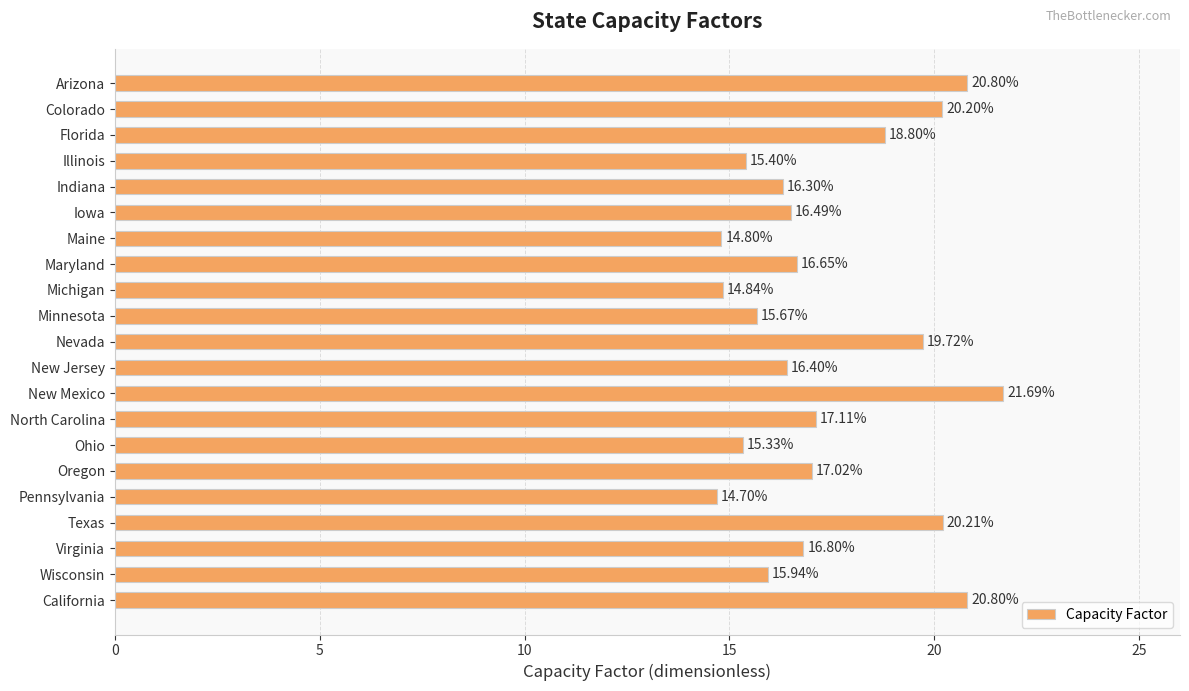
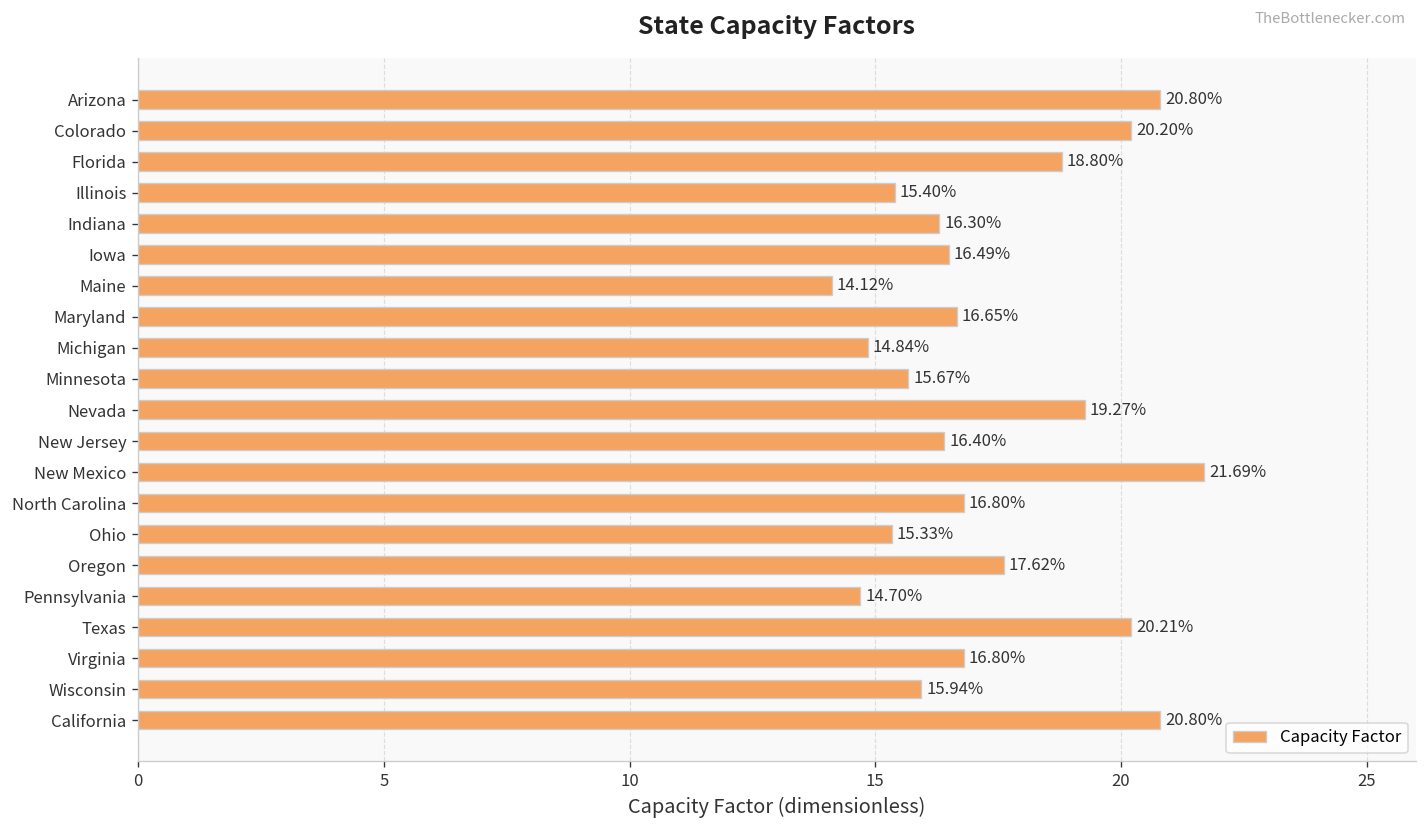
  {
    "Arizona": "20.80%",
    "Colorado": "20.20%",
    "Florida": "18.80%",
    "Illinois": "15.40%",
    "Indiana": "16.30%",
    "Iowa": "16.49%",
-   "Maine": "14.80%",
+   "Maine": "14.12%",
    "Maryland": "16.65%",
    "Michigan": "14.84%",
    "Minnesota": "15.67%",
-   "Nevada": "19.72%",
+   "Nevada": "19.27%",
    "New Jersey": "16.40%",
    "New Mexico": "21.69%",
-   "North Carolina": "17.11%",
+   "North Carolina": "16.80%",
    "Ohio": "15.33%",
-   "Oregon": "17.02%",
+   "Oregon": "17.62%",
    "Pennsylvania": "14.70%",
    "Texas": "20.21%",
    "Virginia": "16.80%",
    "Wisconsin": "15.94%",
    "California": "20.80%"
  }
